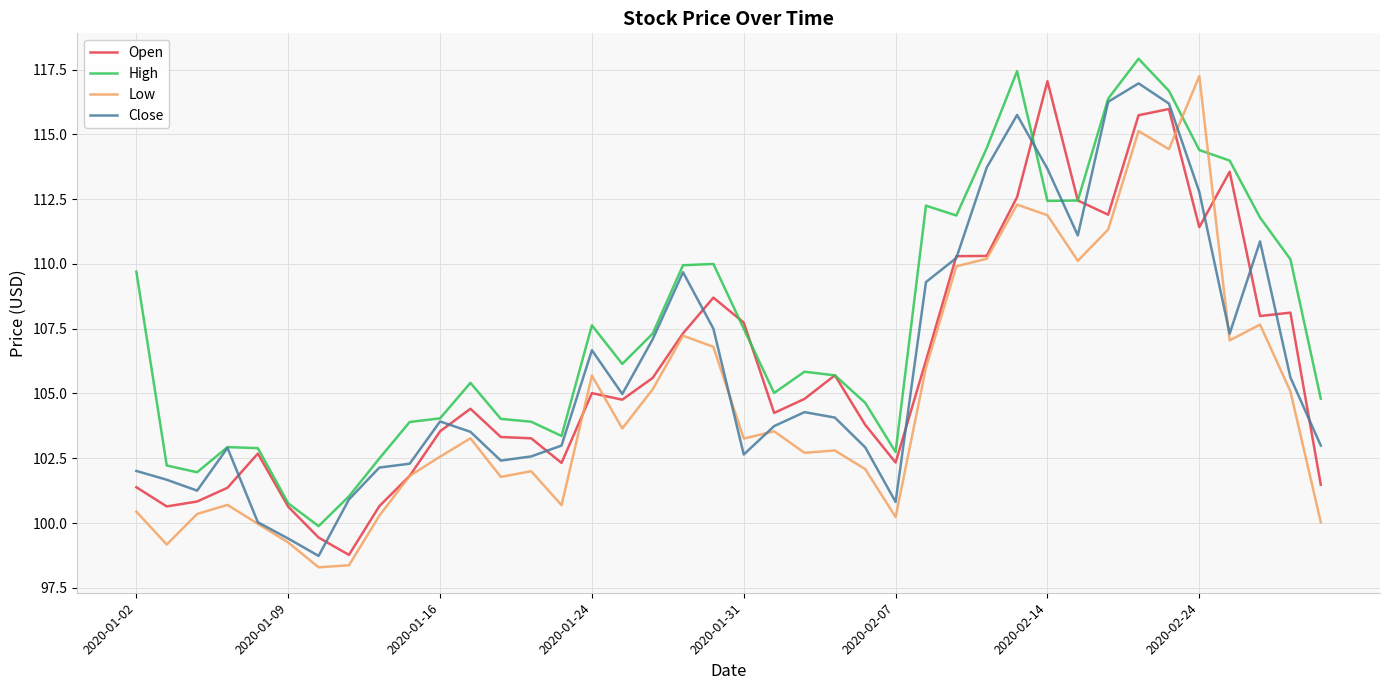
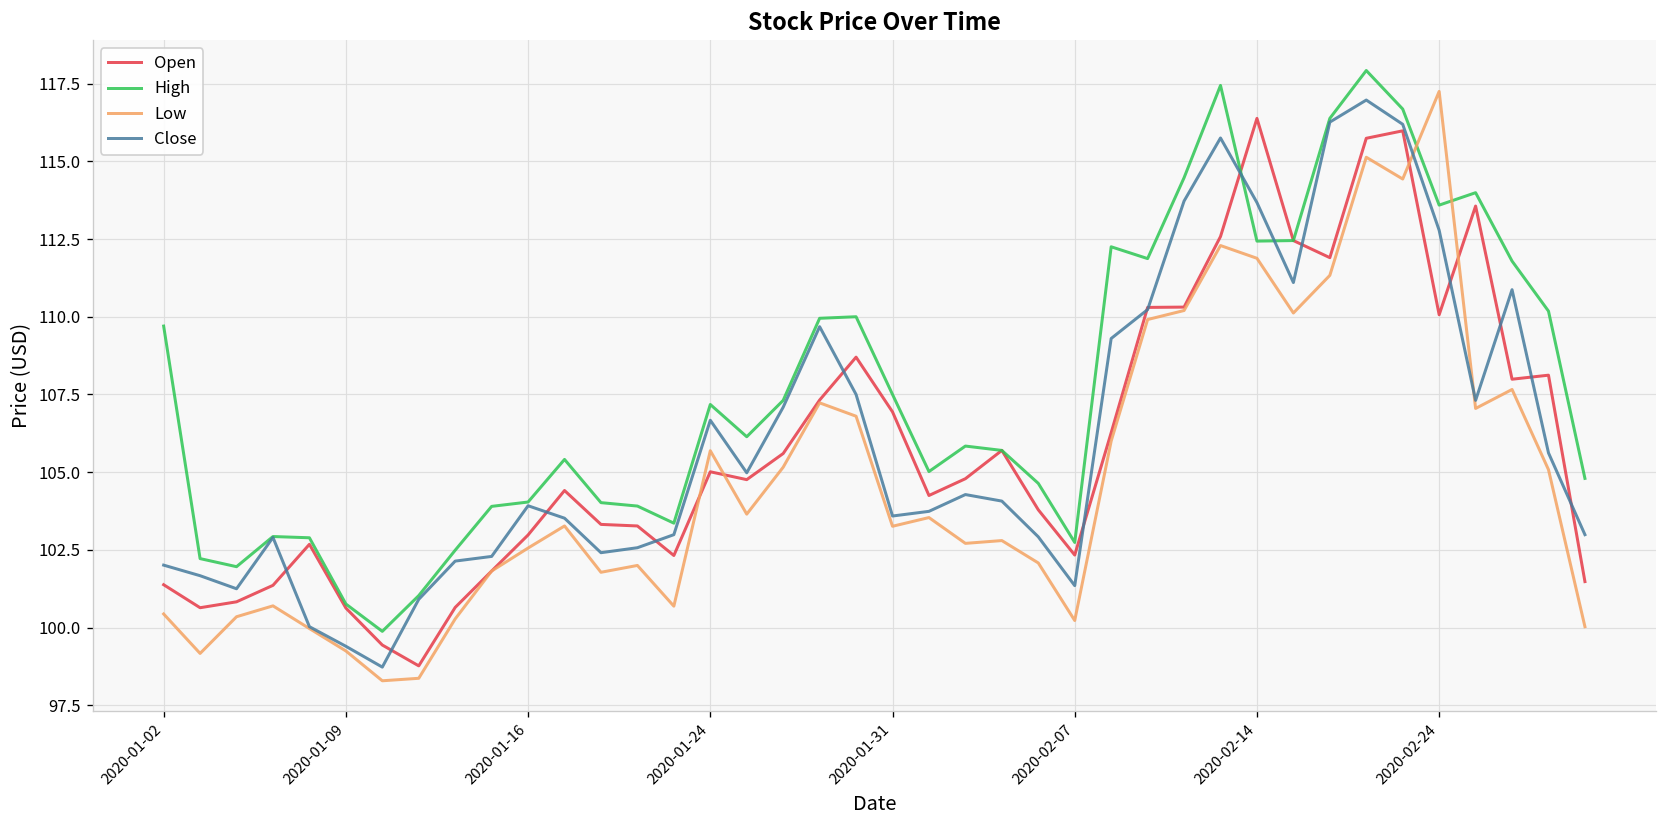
  {
    "Open": {
      "2020-01-02": 101.4,
      "2020-01-09": 100.6,
-     "2020-01-16": 103.5,
+     "2020-01-16": 103.0,
      "2020-01-24": 105.0,
-     "2020-01-31": 107.7,
+     "2020-01-31": 106.9,
      "2020-02-07": 102.3,
-     "2020-02-14": 117.1,
-     "2020-02-24": 111.4
+     "2020-02-14": 116.4,
+     "2020-02-24": 110.1
    },
    "High": {
      "2020-01-02": 109.7,
      "2020-01-09": 100.8,
      "2020-01-16": 104.0,
-     "2020-01-24": 107.6,
+     "2020-01-24": 107.2,
      "2020-01-31": 107.5,
      "2020-02-07": 102.7,
      "2020-02-14": 112.4,
-     "2020-02-24": 114.4
+     "2020-02-24": 113.6
    },
    "Low": {
      "2020-01-02": 100.4,
      "2020-01-09": 99.3,
      "2020-01-16": 102.6,
      "2020-01-24": 105.7,
      "2020-01-31": 103.3,
      "2020-02-07": 100.2,
      "2020-02-14": 111.9,
      "2020-02-24": 117.2
    },
    "Close": {
      "2020-01-02": 102.0,
      "2020-01-09": 99.4,
      "2020-01-16": 103.9,
      "2020-01-24": 106.7,
-     "2020-01-31": 102.6,
-     "2020-02-07": 100.8,
+     "2020-01-31": 103.6,
+     "2020-02-07": 101.3,
      "2020-02-14": 113.7,
      "2020-02-24": 112.8
    }
  }
